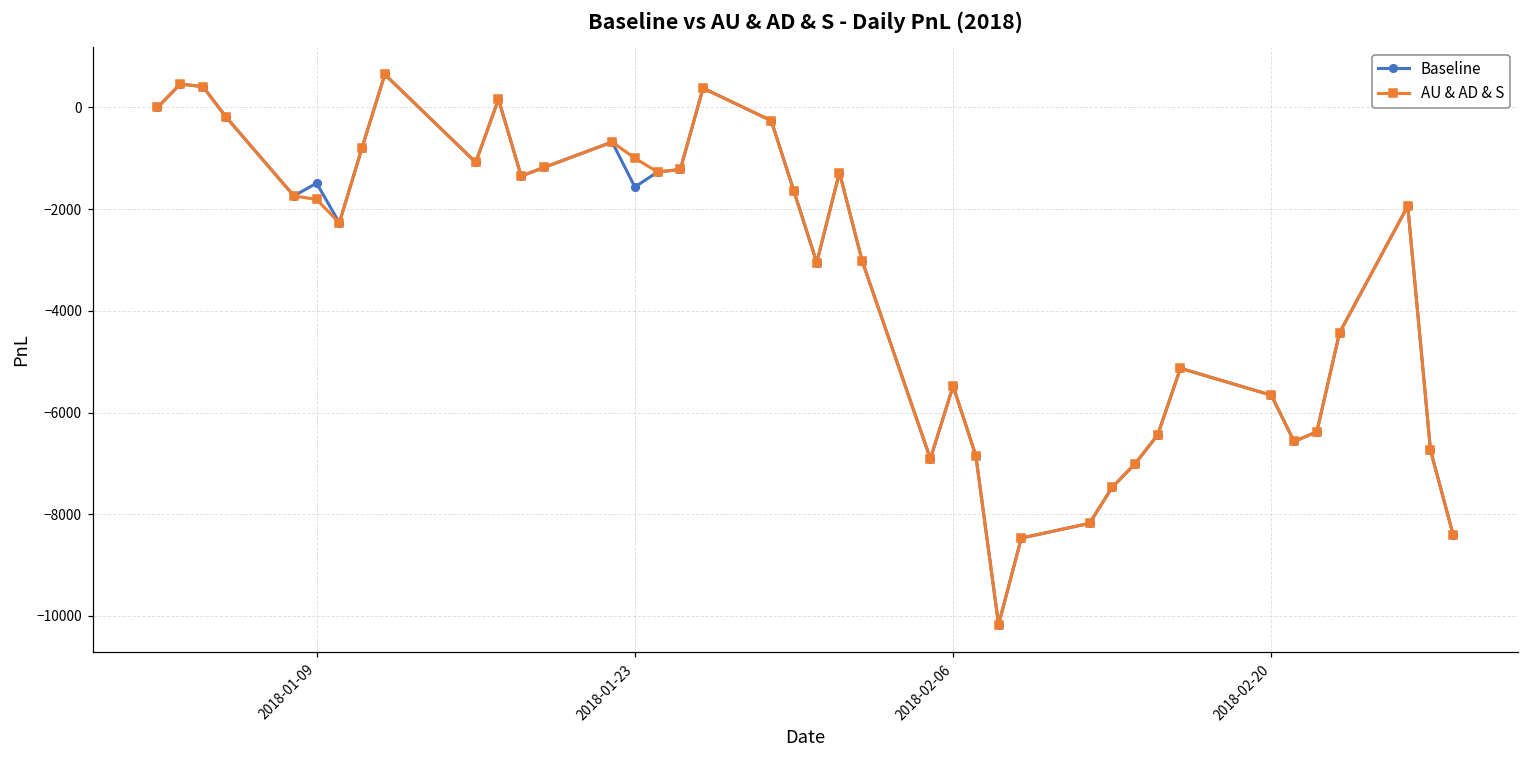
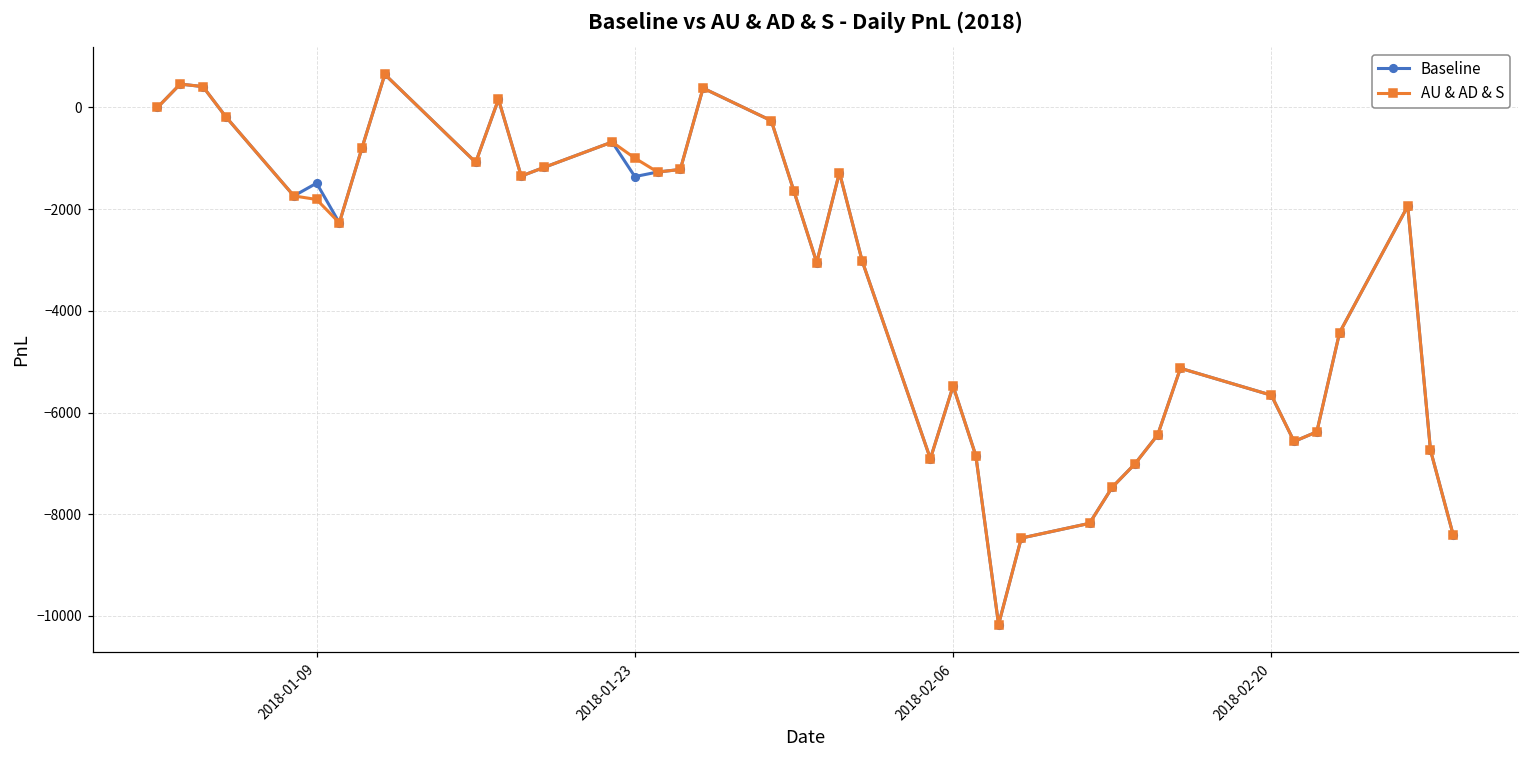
  {
    "Baseline": {
      "2018-01-09": -1500,
-     "2018-01-23": -1600
+     "2018-01-23": -1400
    },
    "AU & AD & S": {
      "2018-01-09": -1800,
      "2018-01-23": -1000
    }
  }
